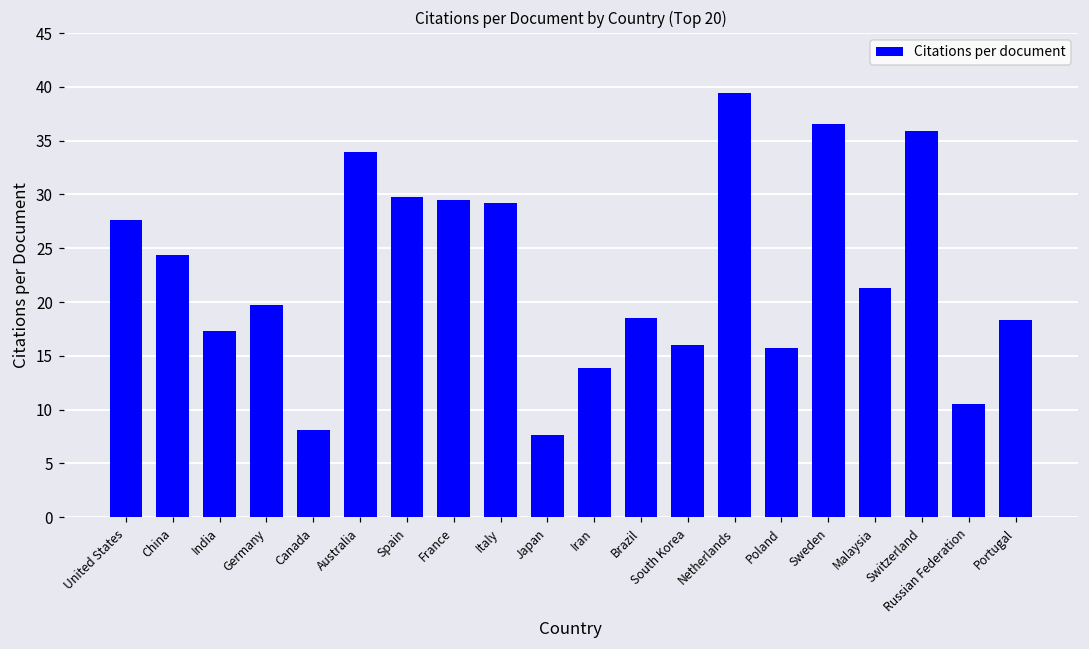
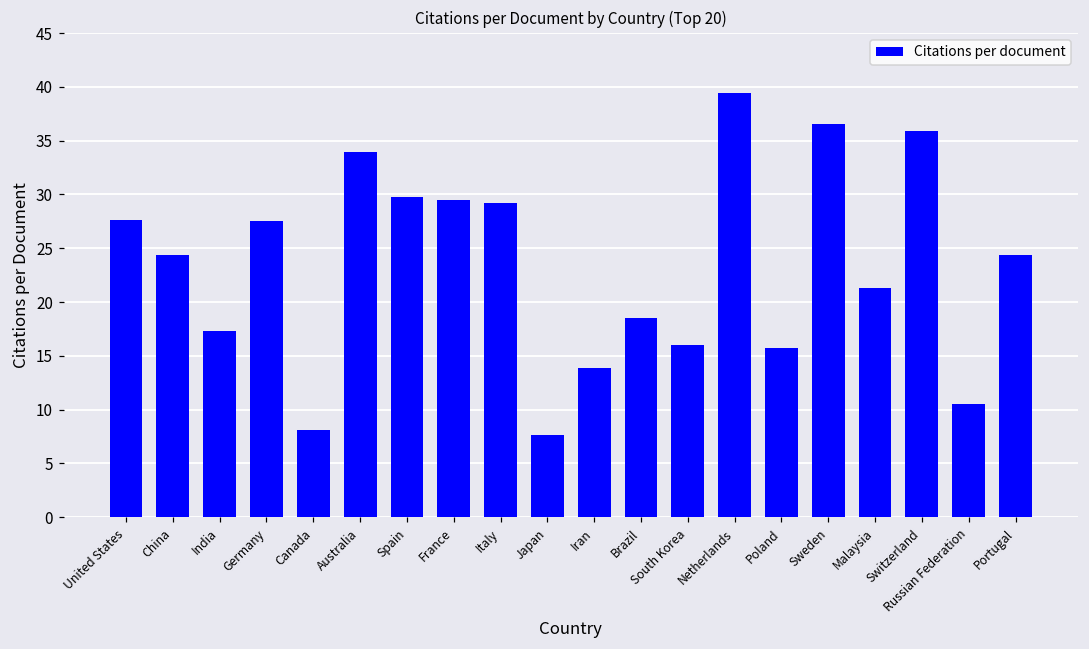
  {
    "United States": 28,
    "China": 24,
    "India": 17,
-   "Germany": 20,
+   "Germany": 28,
    "Canada": 8,
    "Australia": 34,
    "Spain": 30,
    "France": 30,
    "Italy": 29,
    "Japan": 8,
    "Iran": 14,
    "Brazil": 18,
    "South Korea": 16,
    "Netherlands": 39,
    "Poland": 16,
    "Sweden": 37,
    "Malaysia": 21,
    "Switzerland": 36,
    "Russian Federation": 10,
-   "Portugal": 18
+   "Portugal": 24
  }
